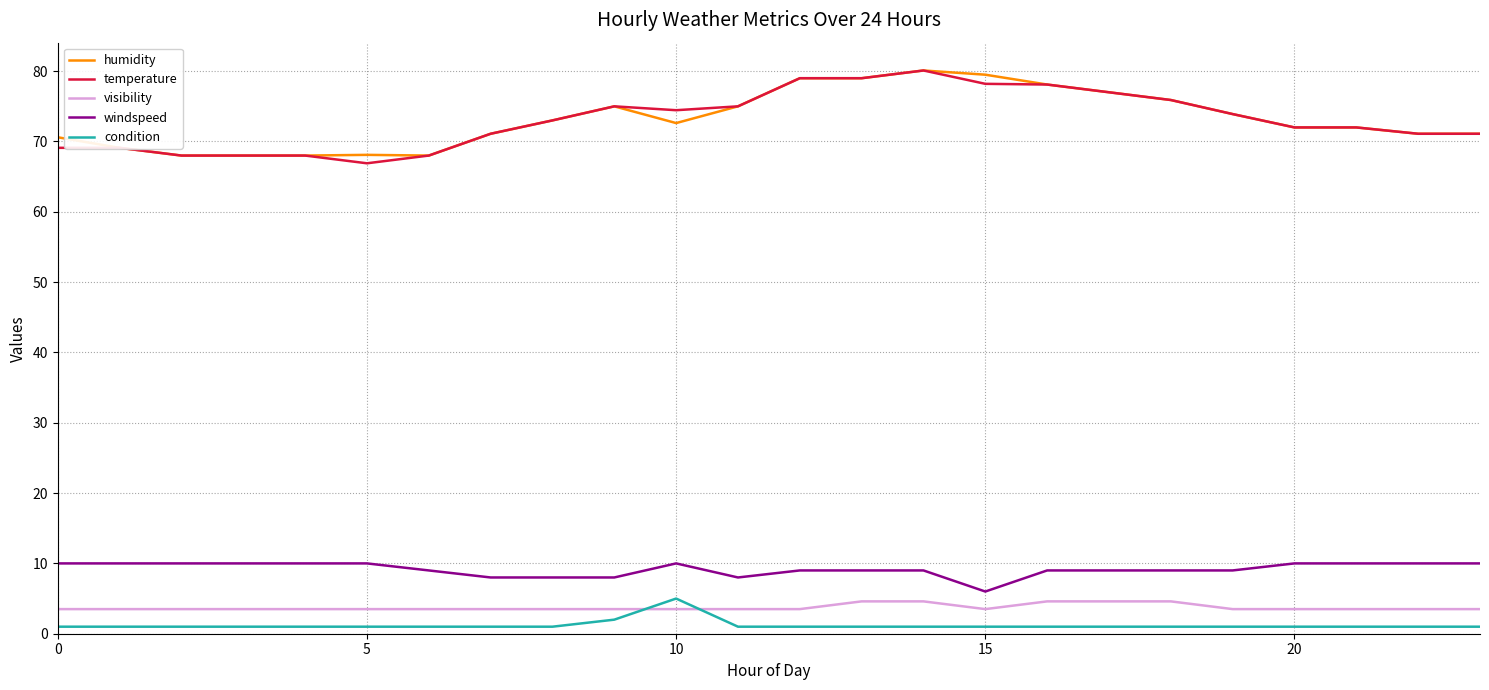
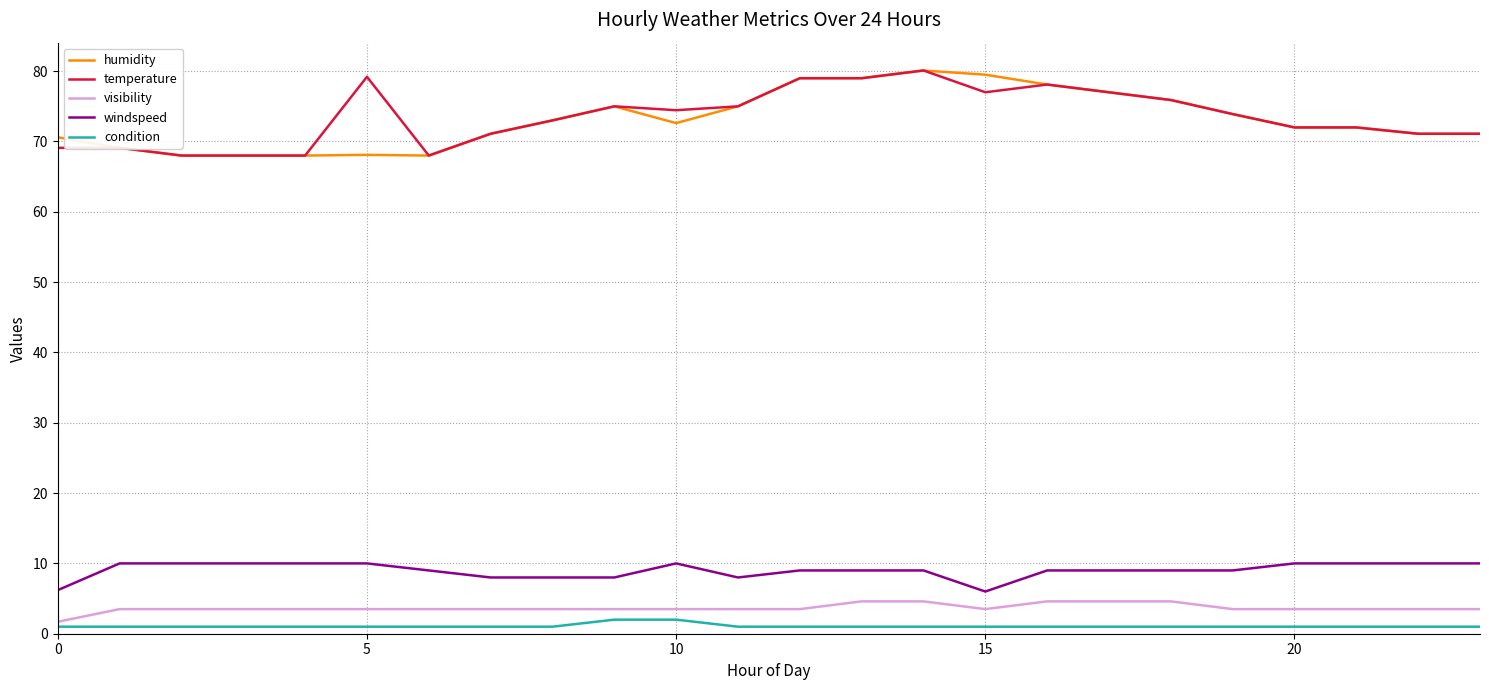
  {
    "humidity": {
      "0": 71,
      "5": 68,
      "10": 73,
      "15": 80
    },
    "temperature": {
      "0": 69,
-     "5": 67,
+     "5": 79,
      "10": 74,
-     "15": 78
+     "15": 77
    },
    "visibility": {
-     "0": 4,
+     "0": 2,
      "5": 4,
      "10": 4,
      "15": 4,
      "20": 4
    },
    "windspeed": {
-     "0": 10,
+     "0": 6,
      "5": 10,
      "10": 10,
      "15": 6,
      "20": 10
    },
    "condition": {
      "0": 1,
      "5": 1,
-     "10": 5,
+     "10": 2,
      "15": 1,
      "20": 1
    }
  }
